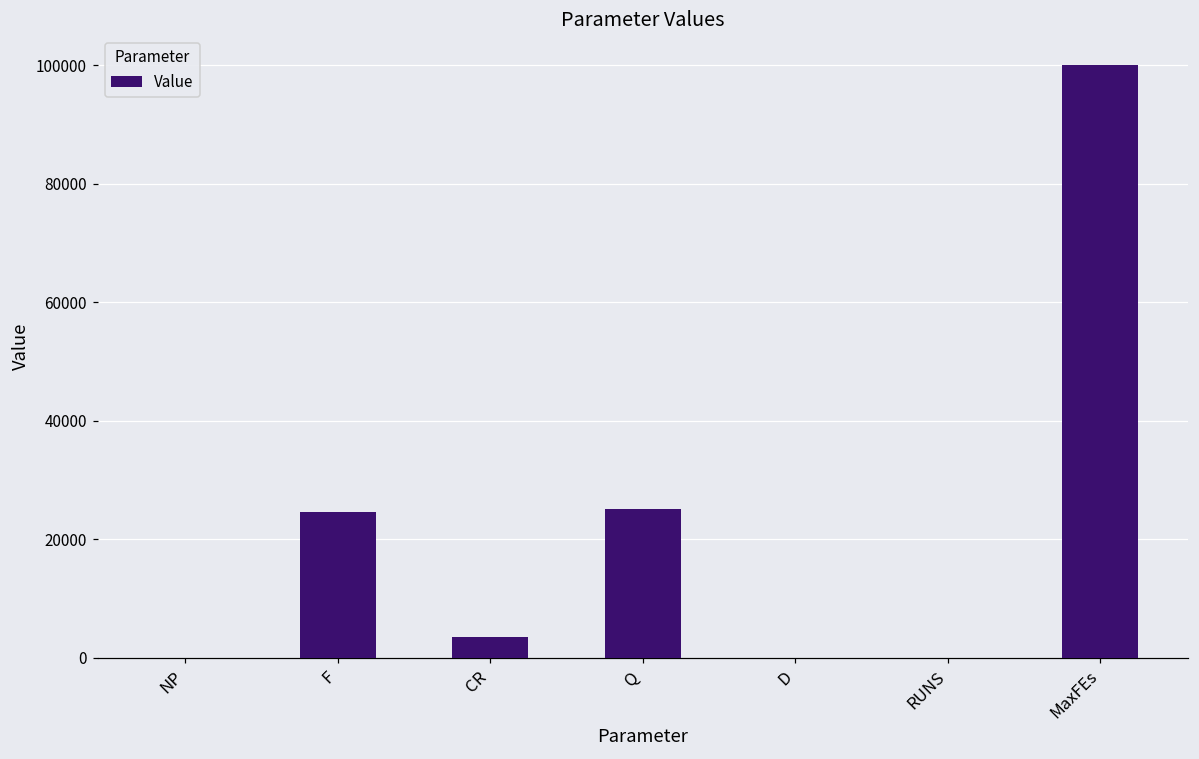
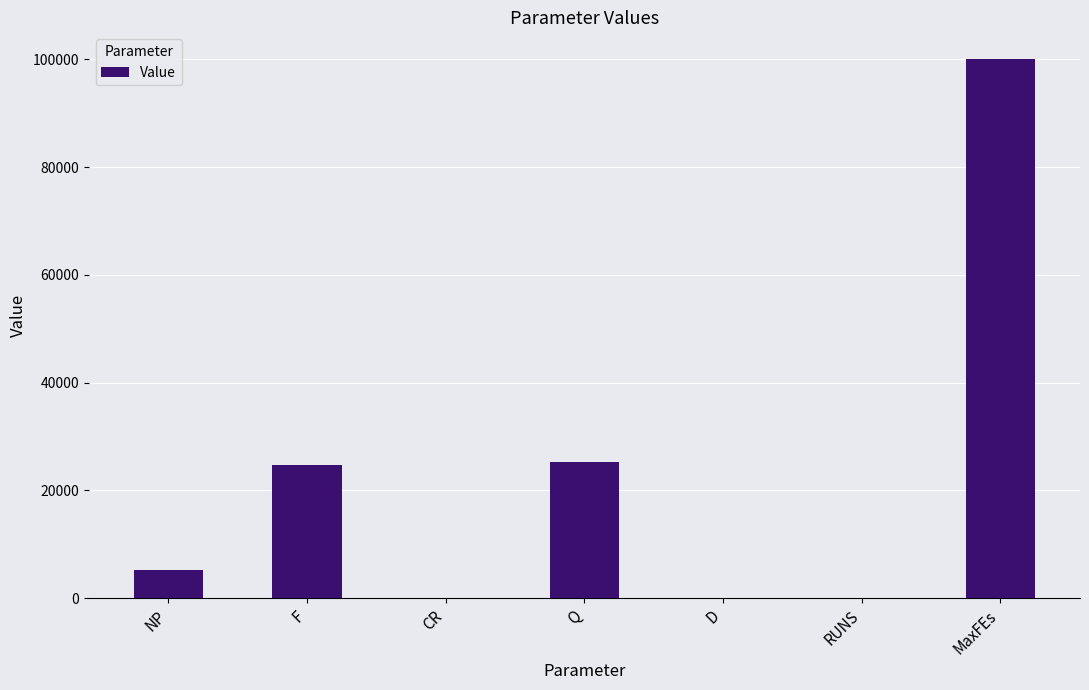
  {
-   "NP": 0,
+   "NP": 5000,
    "F": 25000,
-   "CR": 4000,
+   "CR": 0,
    "Q": 25000,
    "MaxFEs": 100000
  }
